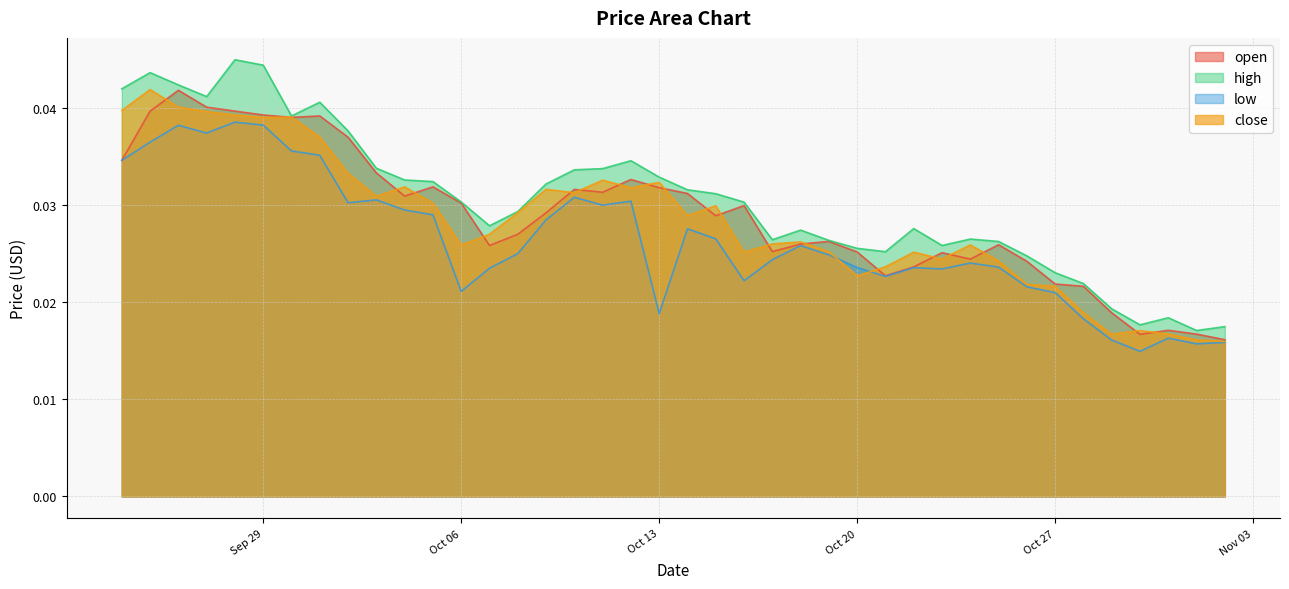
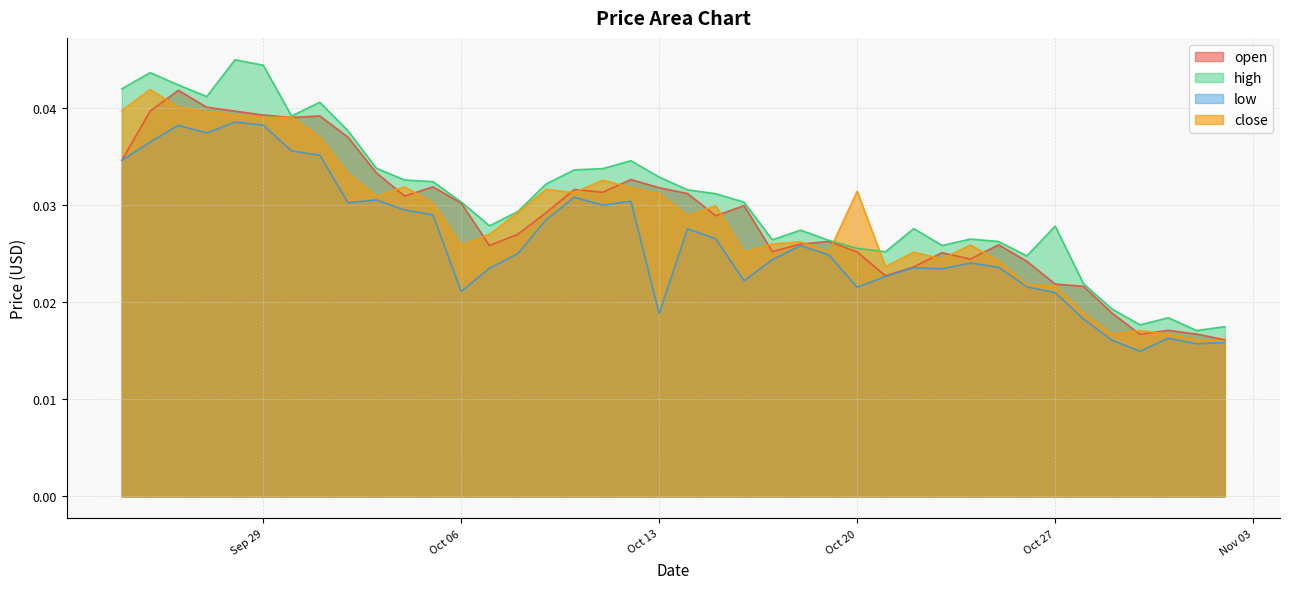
  {
    "open": {
      "Oct 13": 0.032,
      "Oct 20": 0.025
    },
    "high": {
      "Sep 29": 0.044,
      "Oct 13": 0.033,
      "Oct 20": 0.026,
-     "Oct 27": 0.023
+     "Oct 27": 0.028
    },
    "low": {
      "Sep 29": 0.038,
      "Oct 06": 0.021,
      "Oct 13": 0.019,
-     "Oct 20": 0.024,
+     "Oct 20": 0.022,
      "Oct 27": 0.021
    },
    "close": {
      "Oct 06": 0.026,
-     "Oct 13": 0.032,
-     "Oct 20": 0.023
+     "Oct 13": 0.031,
+     "Oct 20": 0.031
    }
  }
